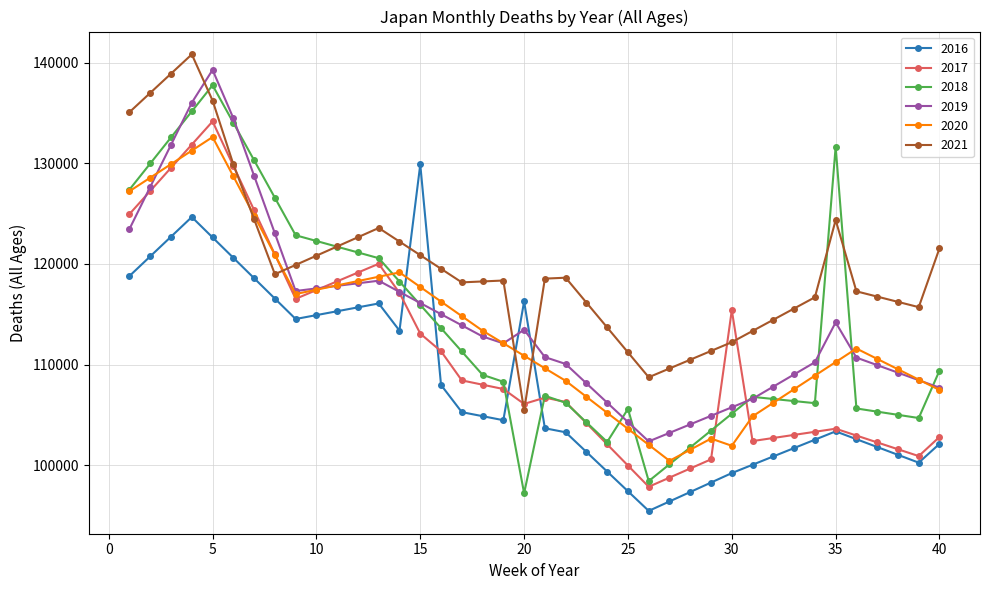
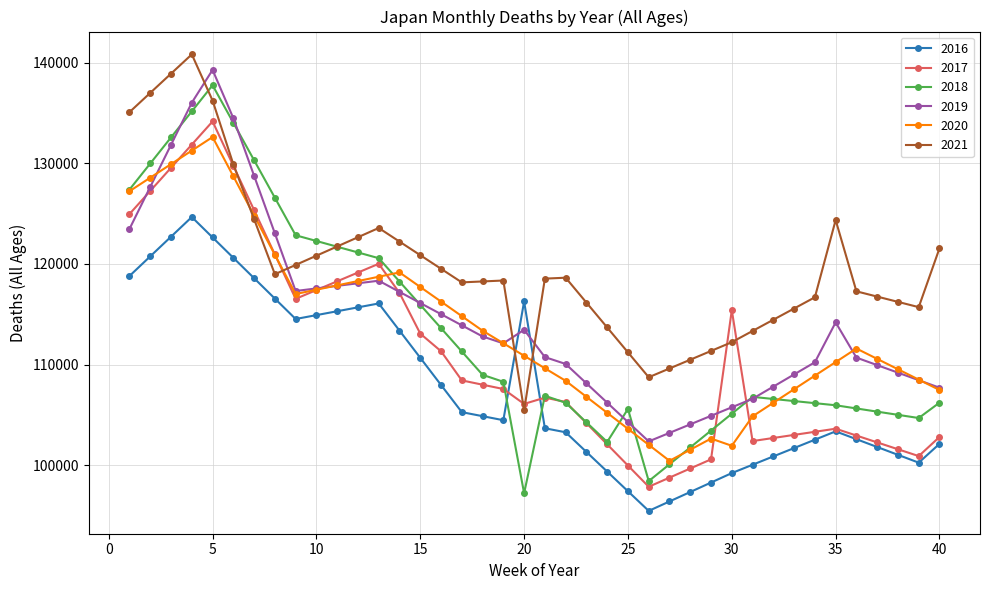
  {
    "2016": {
      "5": 122600,
      "10": 114900,
-     "15": 129900,
+     "15": 110700,
      "20": 116300,
      "25": 97400,
      "30": 99200,
      "35": 103400,
      "40": 102100
    },
    "2017": {
      "5": 134200,
      "15": 113100,
      "20": 106100,
      "25": 100000,
      "30": 115400,
      "35": 103600,
      "40": 102800
    },
    "2018": {
      "5": 137800,
      "10": 122300,
      "20": 97200,
      "25": 105600,
      "30": 105100,
-     "35": 131700,
-     "40": 109400
+     "35": 105900,
+     "40": 106200
    },
    "2019": {
      "5": 139300,
      "20": 113500,
      "25": 104300,
      "30": 105700,
      "35": 114200
    },
    "2020": {
      "5": 132600,
      "15": 117700,
      "20": 110900,
      "25": 103600,
      "30": 101900,
      "35": 110200
    },
    "2021": {
      "5": 136300,
      "10": 120800,
      "15": 120900,
      "20": 105400,
      "25": 111200,
      "30": 112200,
      "35": 124400,
      "40": 121600
    }
  }
